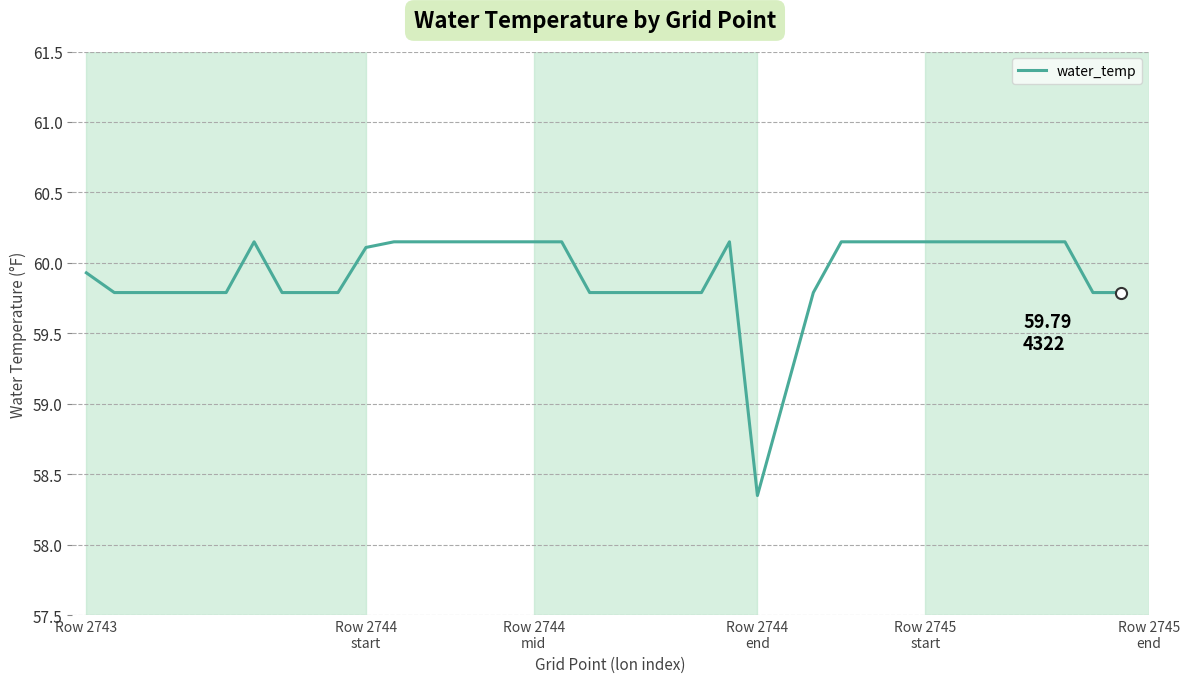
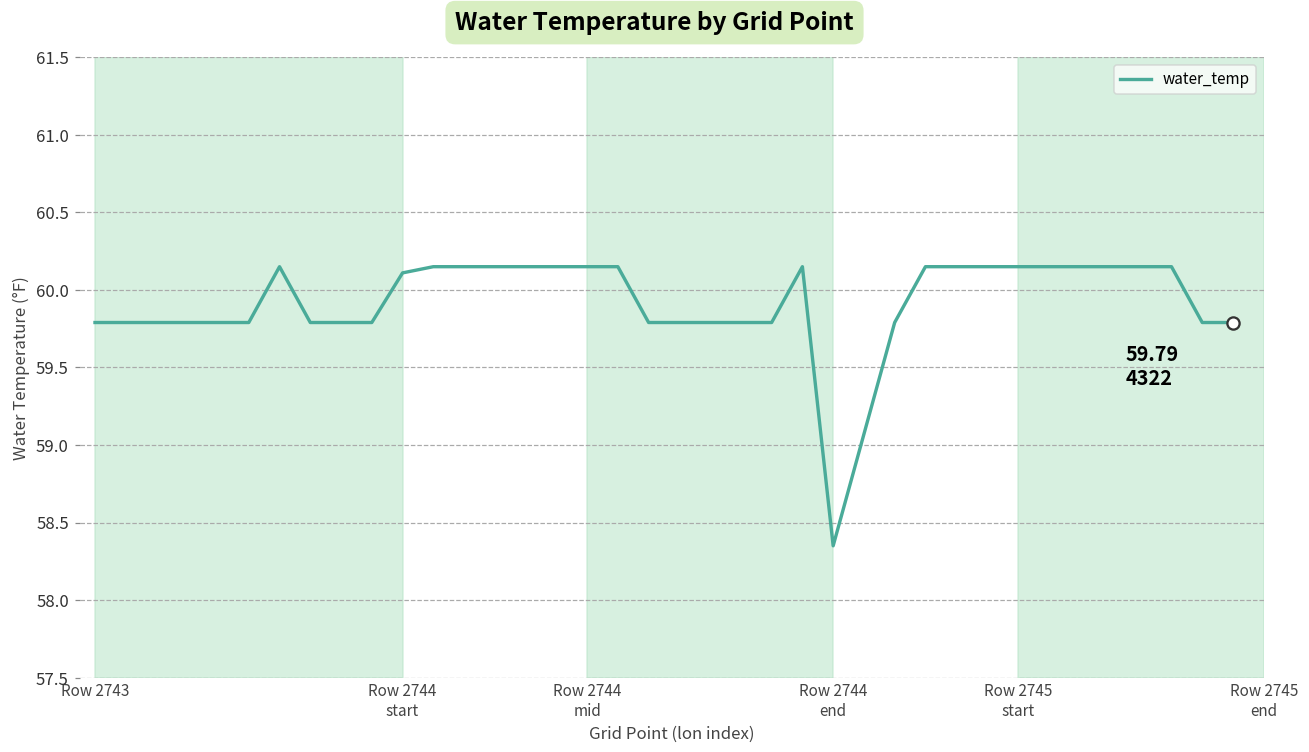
  {
    "water_temp": {
-     "Row 2743": 59.93,
+     "Row 2743": 59.79,
      "Row 2744 start": 60.11,
      "Row 2744 mid": 60.15,
      "Row 2744 end": 58.35,
      "Row 2745 start": 60.15
    }
  }
